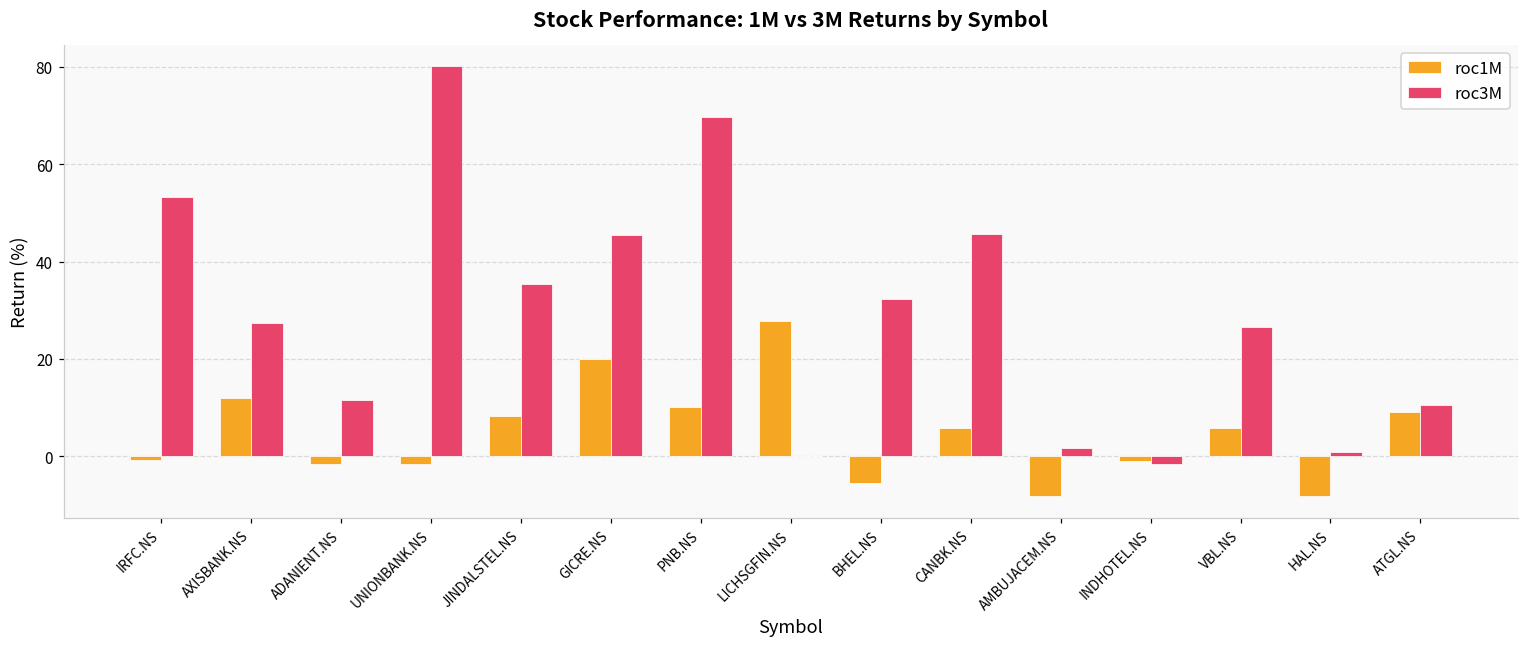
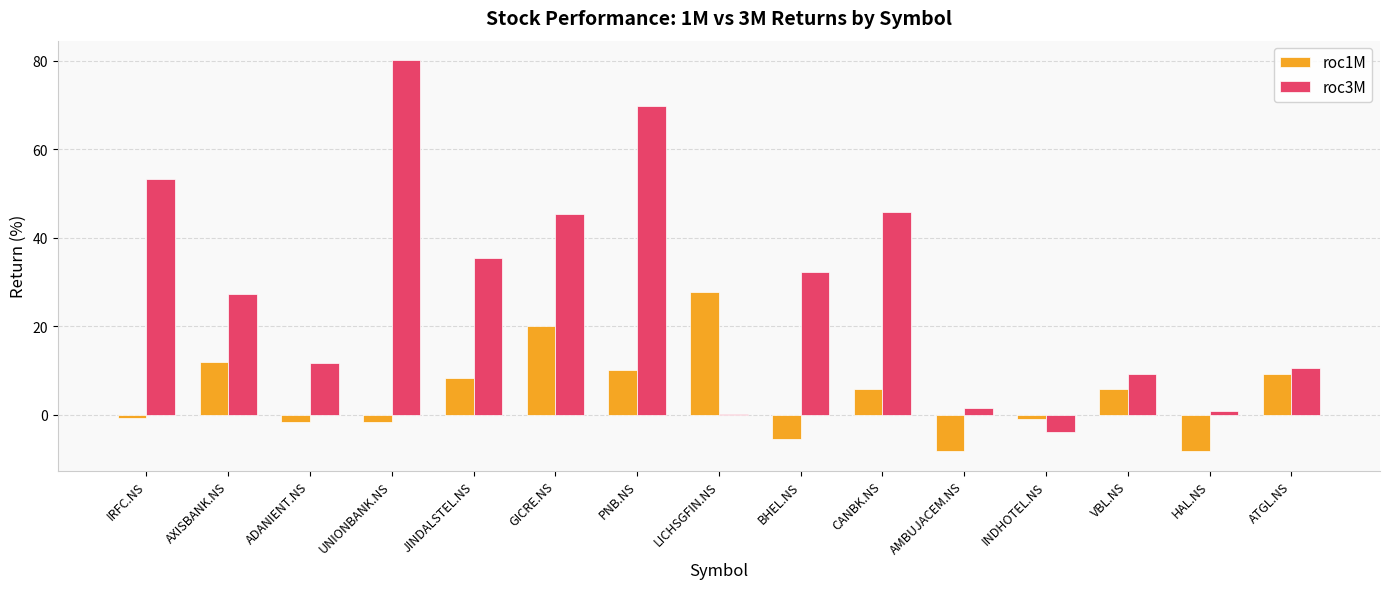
  {
    "roc1M": {
      "IRFC.NS": -1,
      "AXISBANK.NS": 12,
      "ADANIENT.NS": -2,
      "UNIONBANK.NS": -2,
      "JINDALSTEL.NS": 8,
      "GICRE.NS": 20,
      "PNB.NS": 10,
      "LICHSGFIN.NS": 28,
      "BHEL.NS": -5,
      "CANBK.NS": 6,
      "AMBUJACEM.NS": -8,
      "INDHOTEL.NS": -1,
      "VBL.NS": 6,
      "HAL.NS": -8,
      "ATGL.NS": 9
    },
    "roc3M": {
      "IRFC.NS": 53,
      "AXISBANK.NS": 27,
      "ADANIENT.NS": 12,
      "UNIONBANK.NS": 80,
      "JINDALSTEL.NS": 35,
      "GICRE.NS": 45,
      "PNB.NS": 70,
      "BHEL.NS": 32,
      "CANBK.NS": 46,
      "AMBUJACEM.NS": 2,
-     "INDHOTEL.NS": -2,
-     "VBL.NS": 27,
+     "INDHOTEL.NS": -4,
+     "VBL.NS": 9,
      "HAL.NS": 1,
      "ATGL.NS": 11
    }
  }
